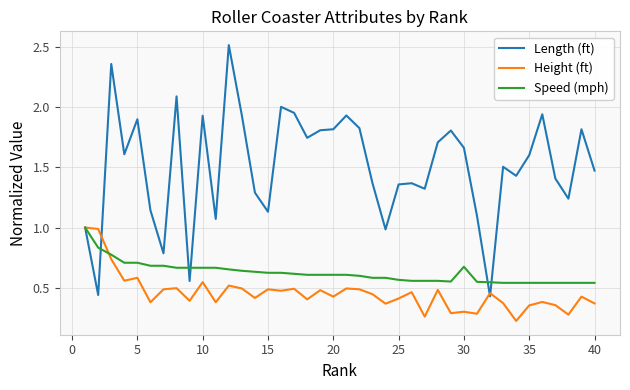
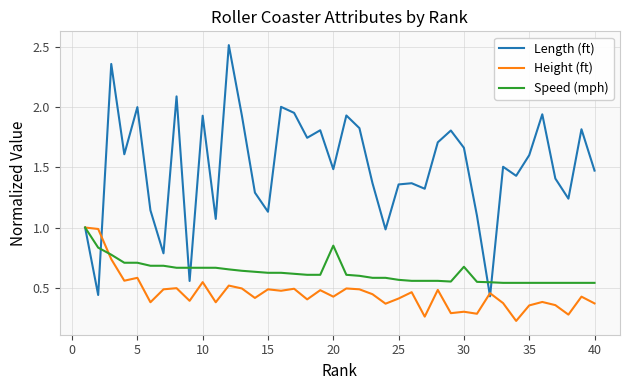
  {
    "Length (ft)": {
-     "5": 1.90,
+     "5": 2.00,
      "10": 1.93,
      "15": 1.13,
-     "20": 1.81,
+     "20": 1.48,
      "25": 1.36,
      "30": 1.66,
      "35": 1.60,
      "40": 1.47
    },
    "Height (ft)": {
      "5": 0.58,
      "10": 0.55,
      "15": 0.49,
      "20": 0.43,
      "25": 0.41,
      "30": 0.30,
      "35": 0.35,
      "40": 0.37
    },
    "Speed (mph)": {
      "5": 0.71,
      "10": 0.67,
      "15": 0.63,
-     "20": 0.61,
+     "20": 0.85,
      "25": 0.57,
      "30": 0.68,
      "35": 0.54,
      "40": 0.54
    }
  }
